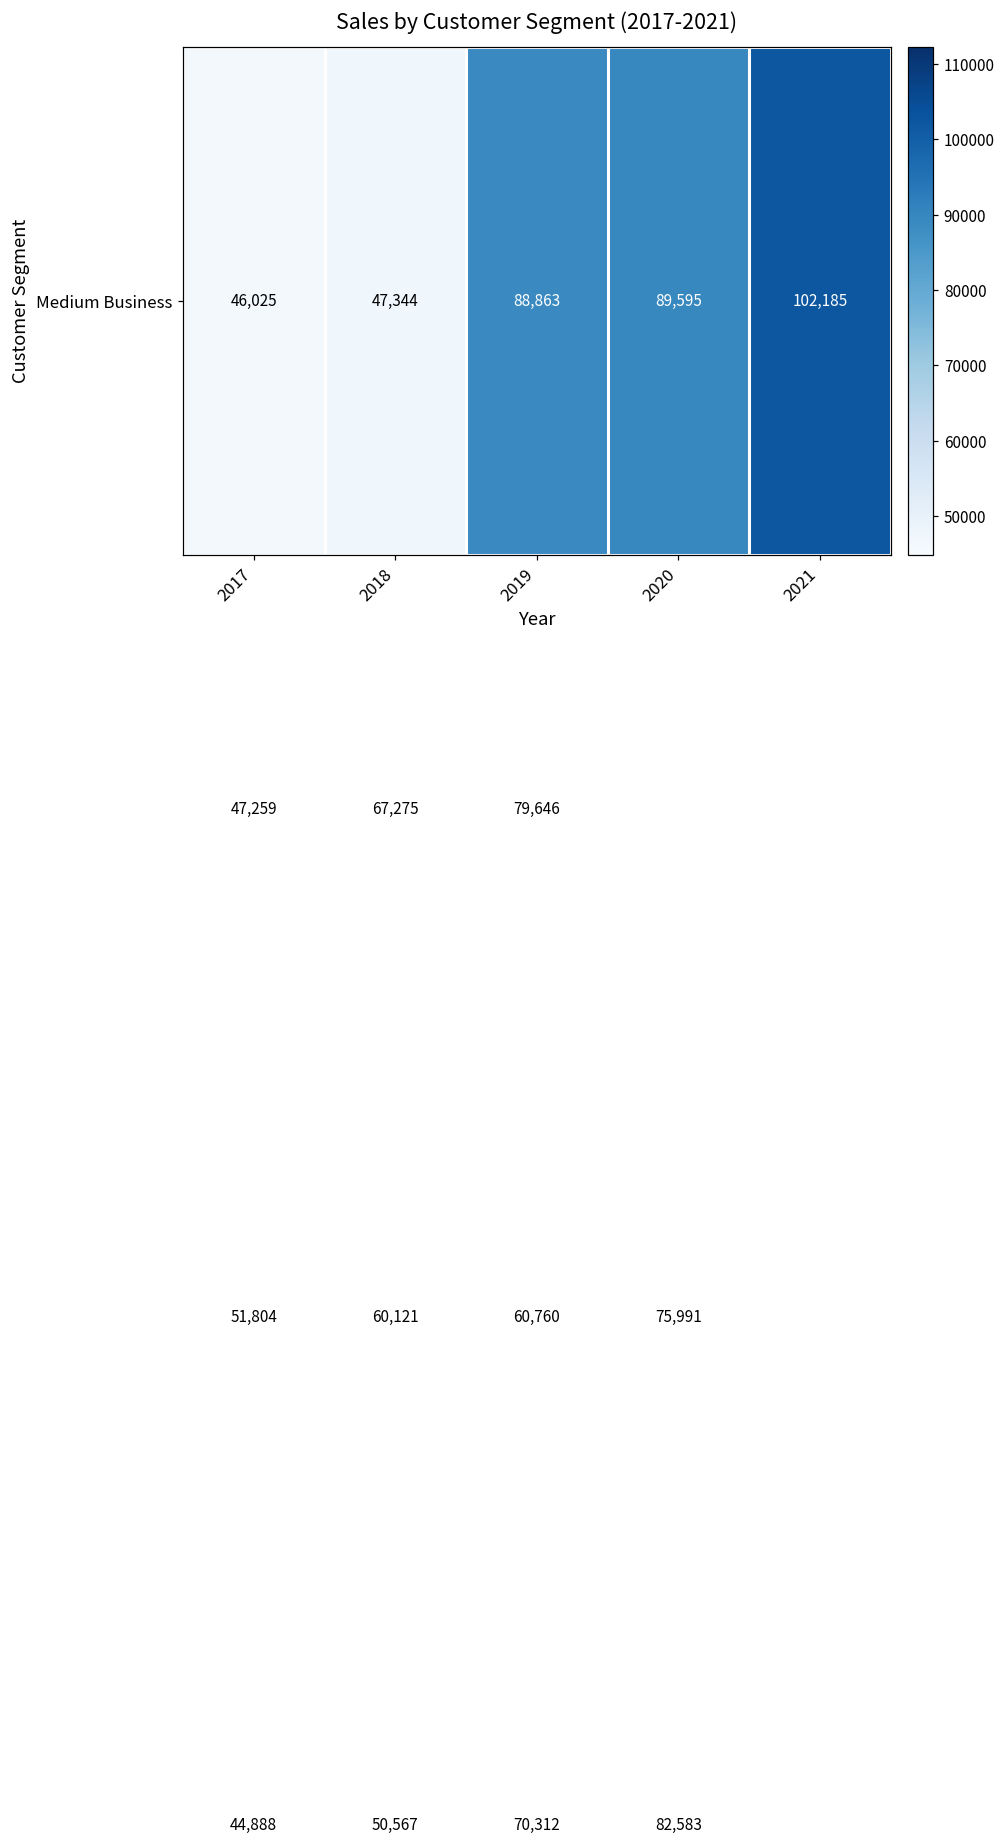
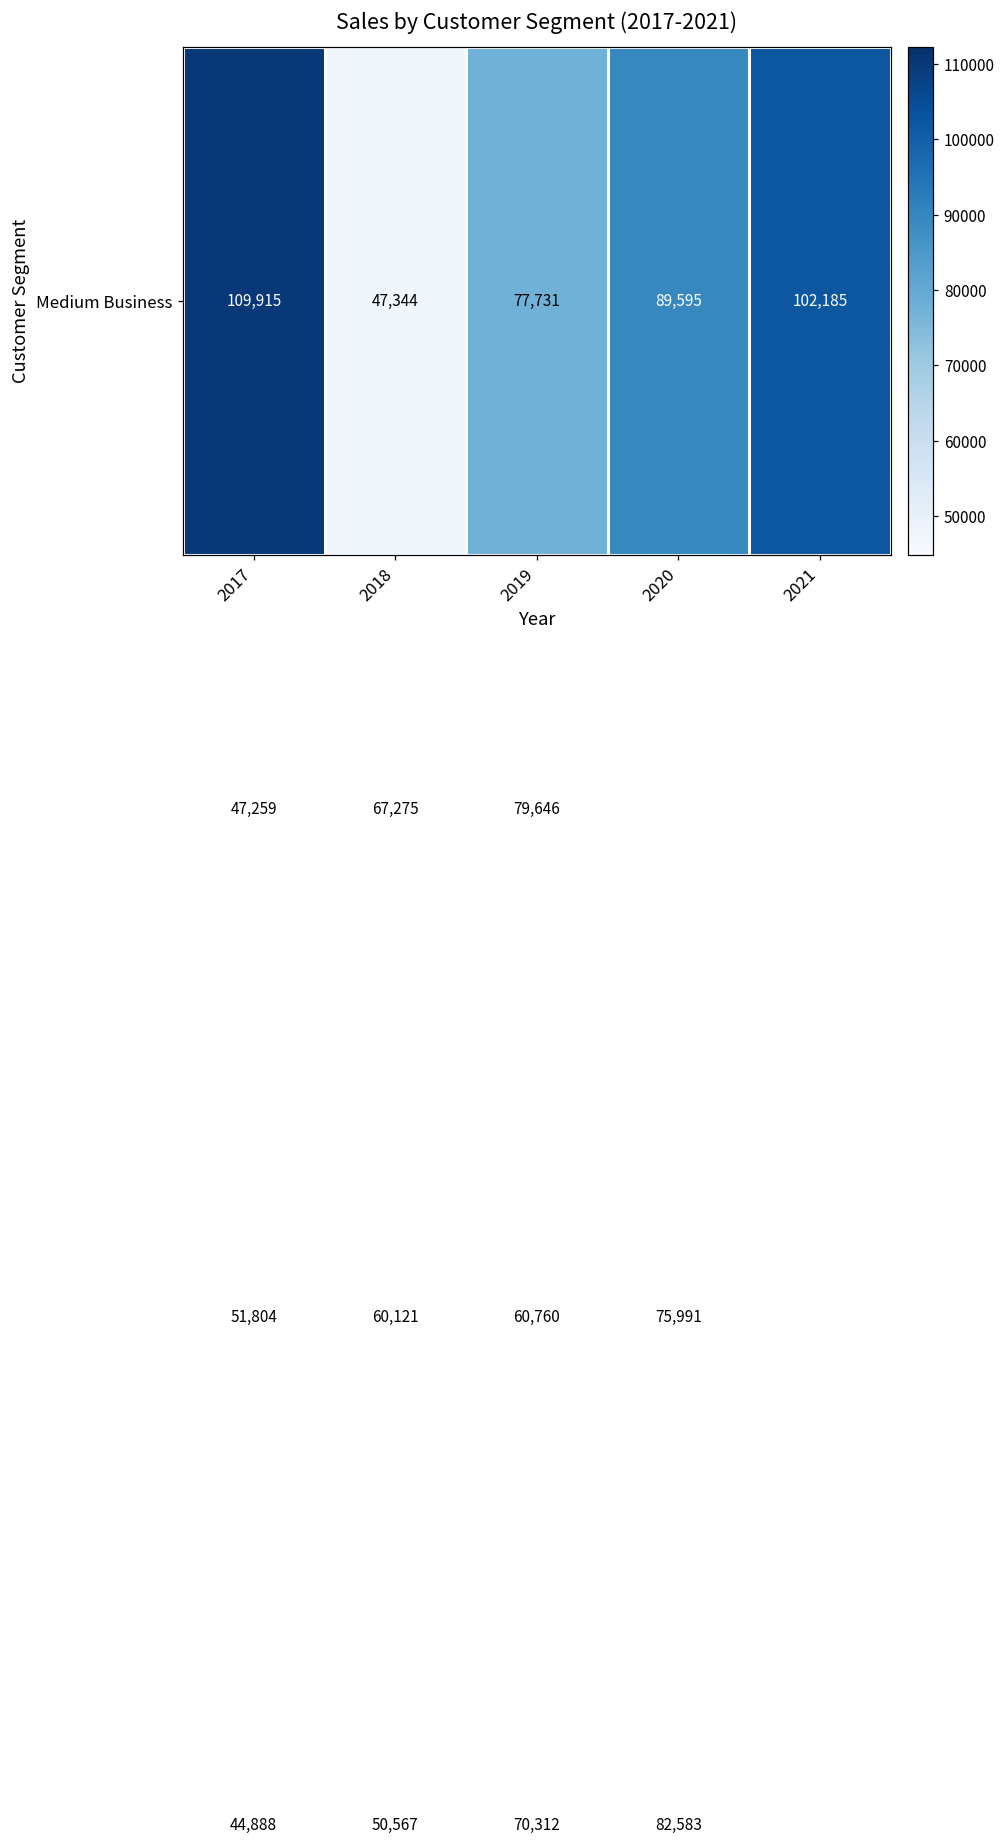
  {
    "Medium Business": {
-     "2017": "46,025",
+     "2017": "109,915",
      "2018": "47,344",
-     "2019": "88,863",
+     "2019": "77,731",
      "2020": "89,595",
      "2021": "102,185"
    }
  }
